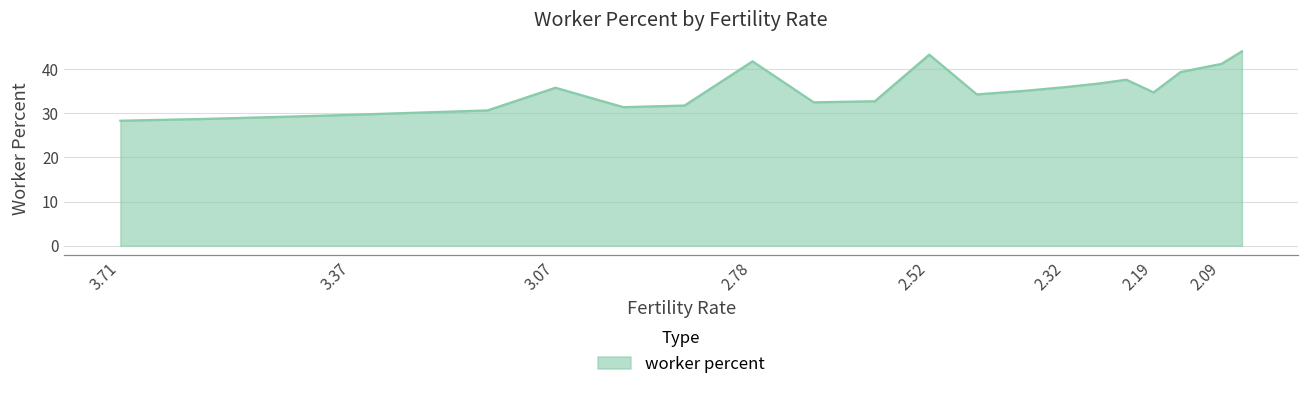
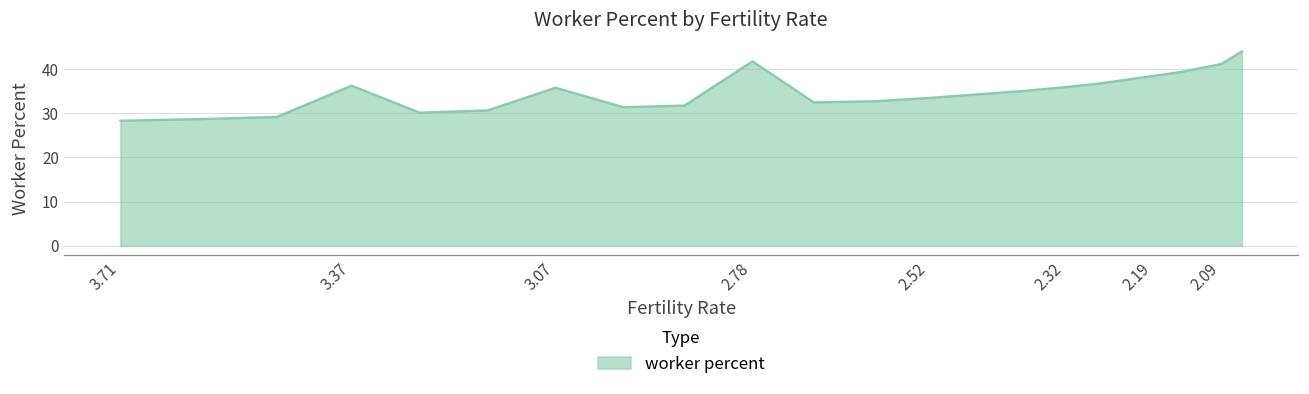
  {
    "3.71": 28,
-   "3.37": 30,
+   "3.37": 36,
    "3.07": 36,
    "2.78": 42,
-   "2.52": 43,
+   "2.52": 34,
    "2.32": 36,
-   "2.19": 35,
+   "2.19": 38,
    "2.09": 41
  }
